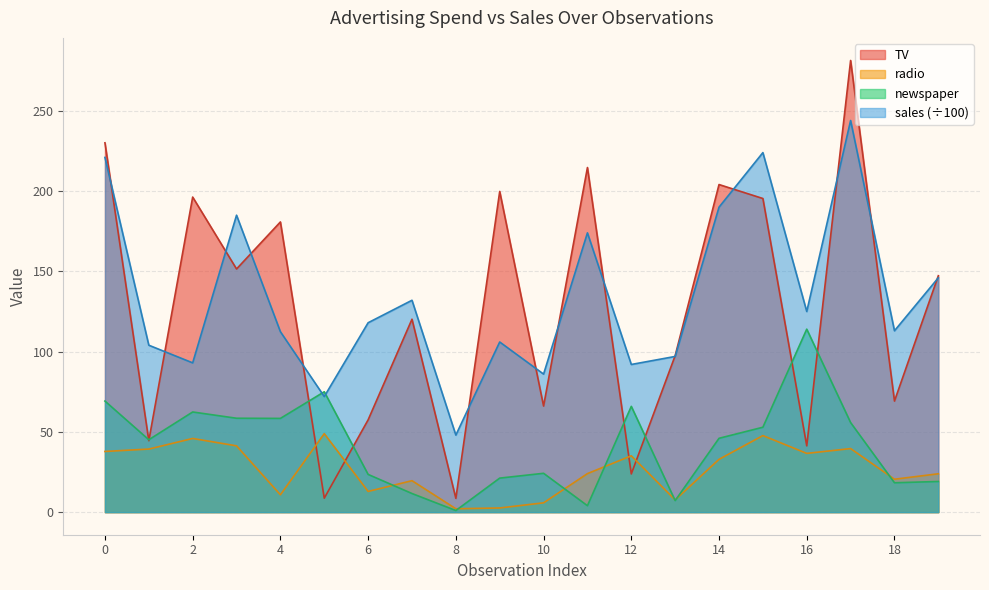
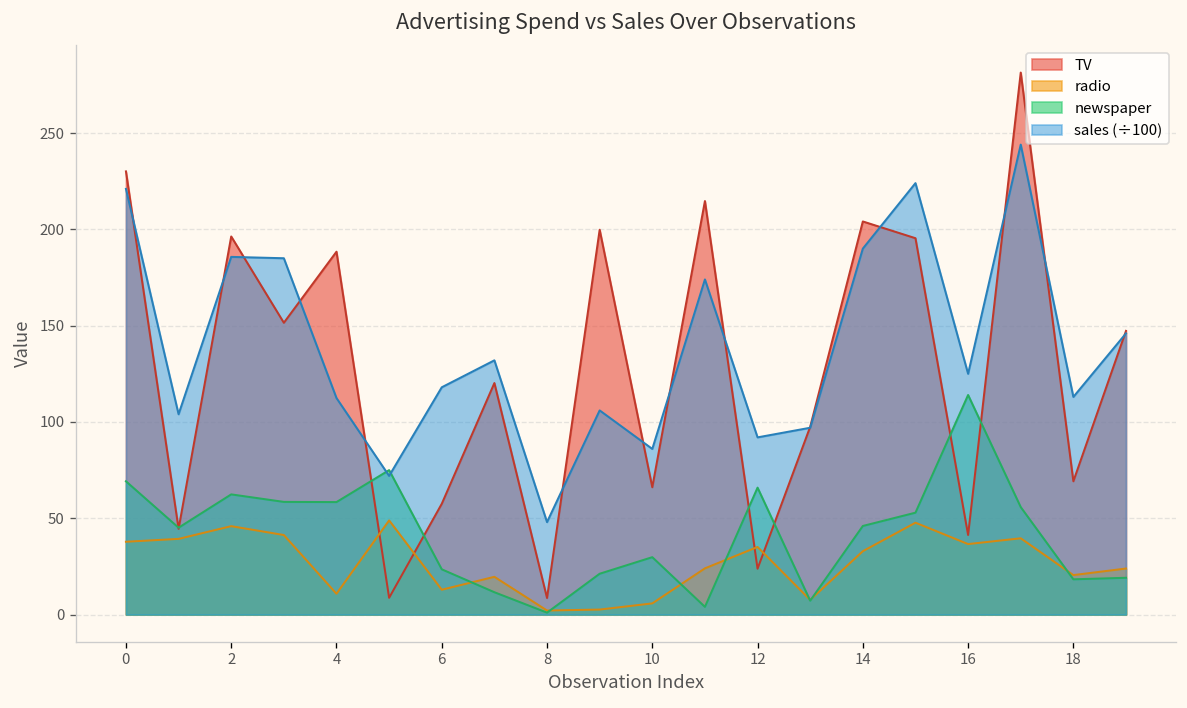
  {
    "TV": {
      "0": 230,
      "2": 196,
-     "4": 181,
+     "4": 188,
      "6": 58,
      "8": 9,
      "10": 66,
      "12": 24,
      "14": 204,
      "16": 41,
      "18": 69
    },
    "radio": {
      "0": 38,
      "2": 46,
      "4": 11,
      "6": 13,
      "10": 6,
      "12": 35,
      "14": 33,
      "16": 37,
      "18": 21
    },
    "newspaper": {
      "0": 69,
      "2": 62,
      "4": 58,
      "6": 24,
-     "10": 24,
+     "10": 30,
      "12": 66,
      "14": 46,
      "16": 114,
      "18": 18
    },
    "sales (÷100)": {
      "0": 221,
-     "2": 93,
+     "2": 186,
      "4": 112,
      "6": 118,
      "8": 48,
      "10": 86,
      "12": 92,
      "14": 190,
      "16": 125,
      "18": 113
    }
  }
